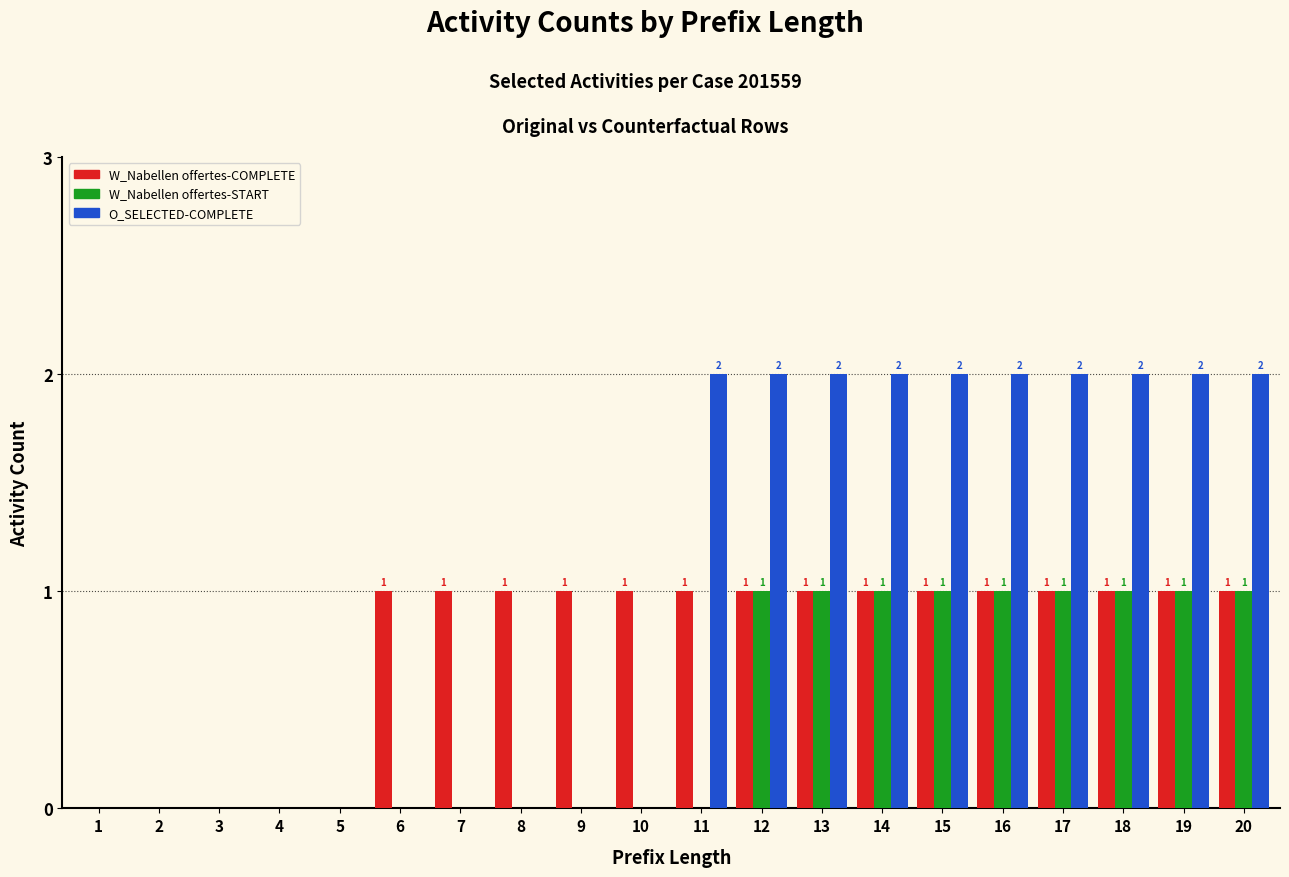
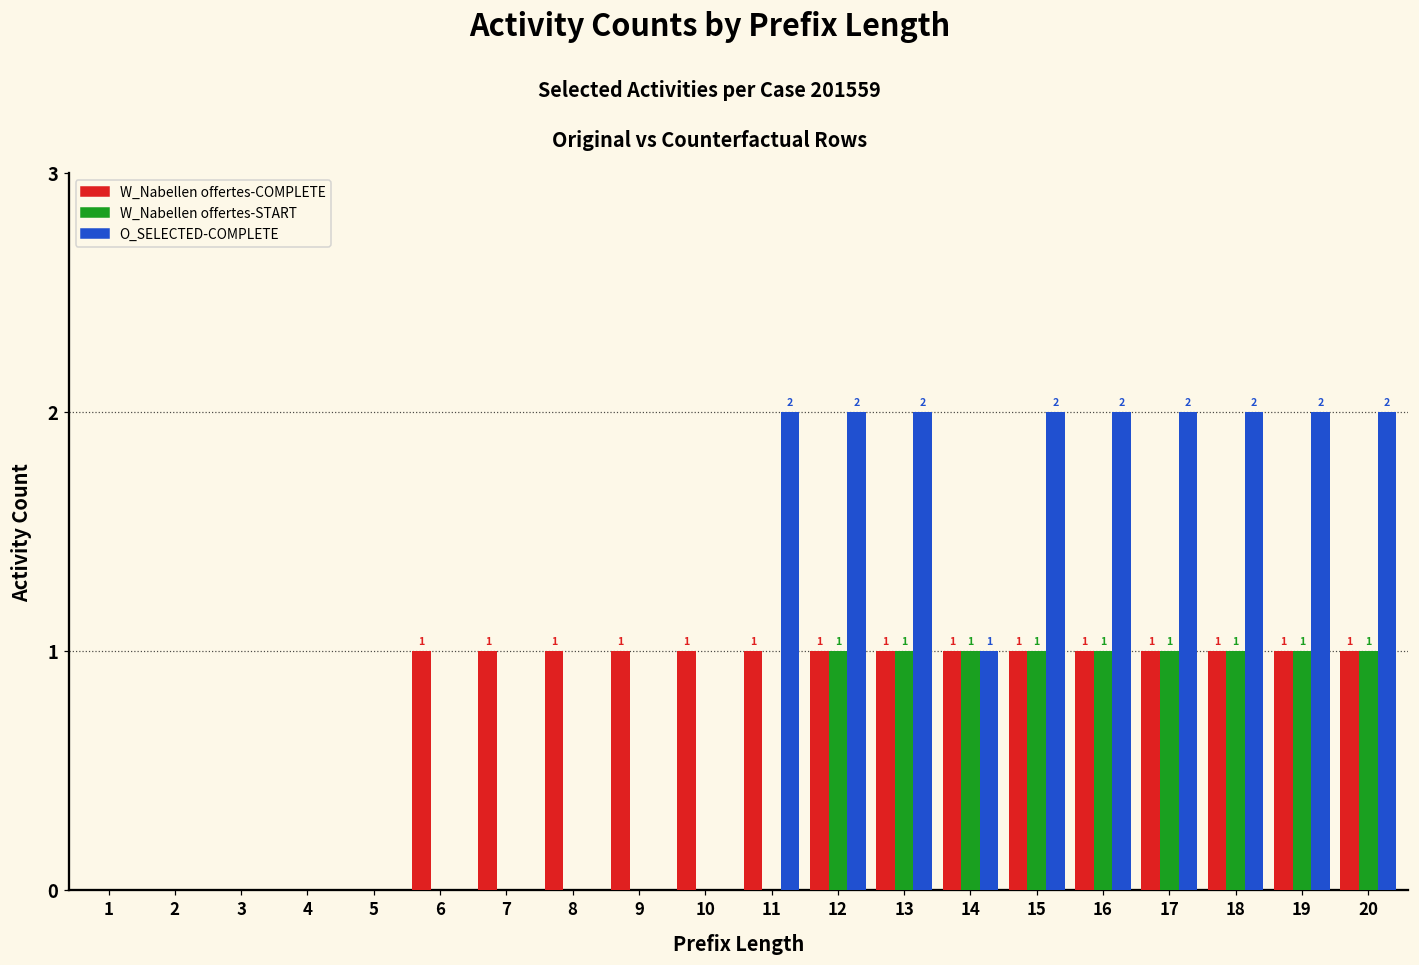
  {
    "W_Nabellen offertes-COMPLETE": {
      "6": 1,
      "7": 1,
      "8": 1,
      "9": 1,
      "10": 1,
      "11": 1,
      "12": 1,
      "13": 1,
      "14": 1,
      "15": 1,
      "16": 1,
      "17": 1,
      "18": 1,
      "19": 1,
      "20": 1
    },
    "W_Nabellen offertes-START": {
      "12": 1,
      "13": 1,
      "14": 1,
      "15": 1,
      "16": 1,
      "17": 1,
      "18": 1,
      "19": 1,
      "20": 1
    },
    "O_SELECTED-COMPLETE": {
      "11": 2,
      "12": 2,
      "13": 2,
-     "14": 2,
+     "14": 1,
      "15": 2,
      "16": 2,
      "17": 2,
      "18": 2,
      "19": 2,
      "20": 2
    }
  }
